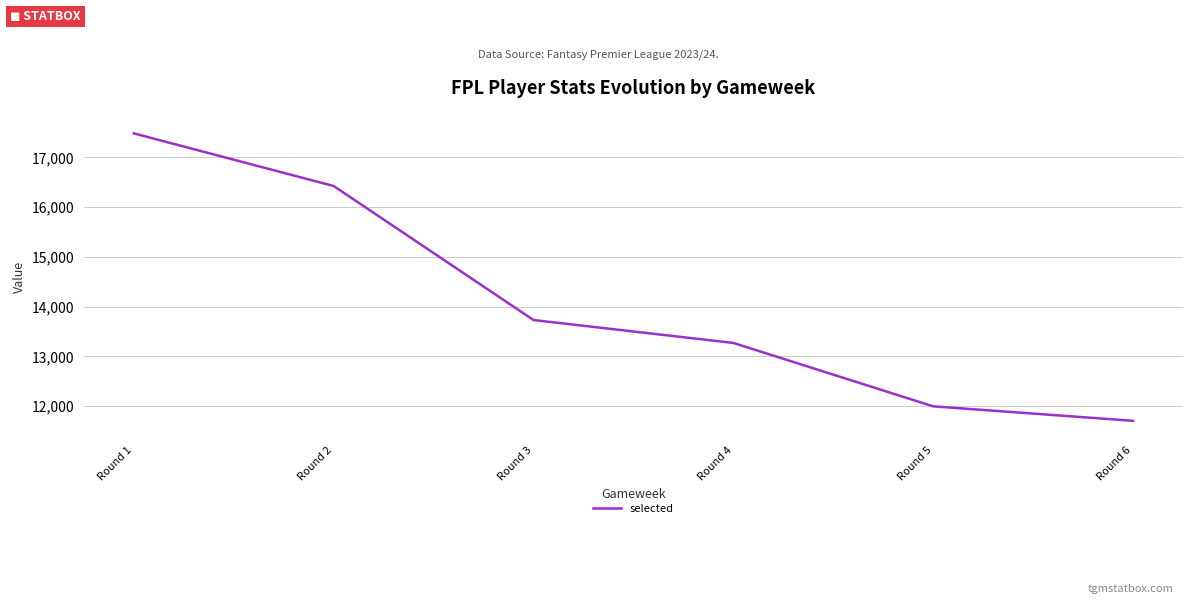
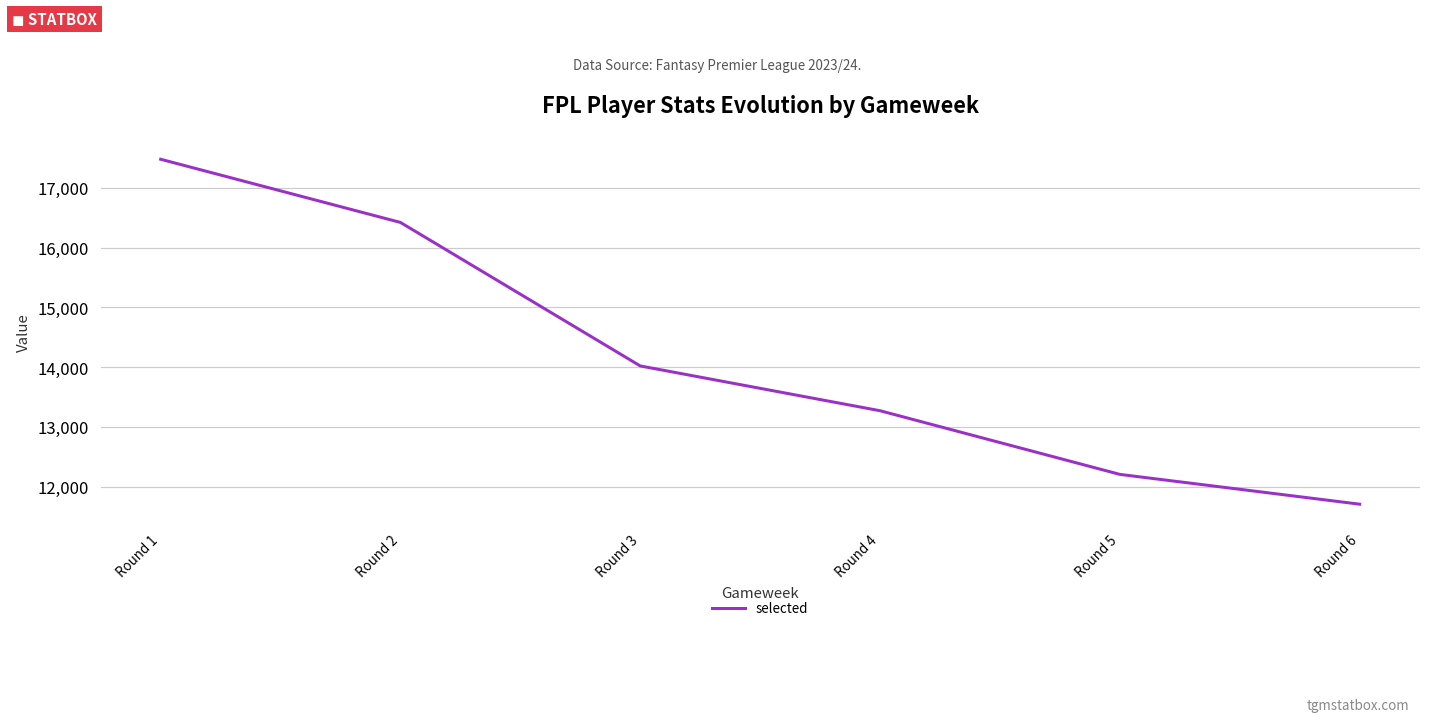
  {
    "Round 1": "17,500",
    "Round 2": "16,400",
-   "Round 3": "13,700",
+   "Round 3": "14,000",
    "Round 4": "13,300",
-   "Round 5": "12,000",
+   "Round 5": "12,200",
    "Round 6": "11,700"
  }
